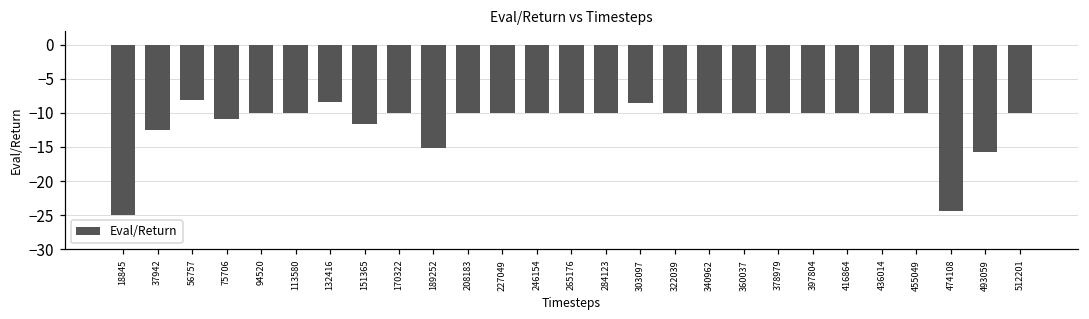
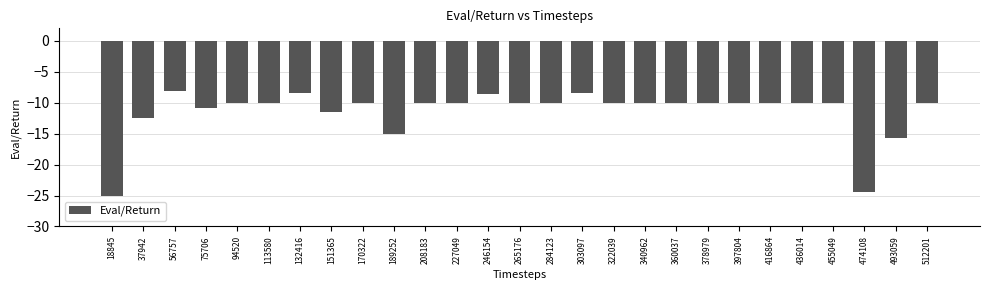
  {
    "18845": -25,
    "37942": -12,
    "56757": -8,
    "75706": -11,
    "94520": -10,
    "113580": -10,
    "132416": -8,
    "151365": -12,
    "170322": -10,
    "189252": -15,
    "208183": -10,
    "227049": -10,
-   "246154": -10,
+   "246154": -9,
    "265176": -10,
    "284123": -10,
    "303097": -8,
    "322039": -10,
    "340962": -10,
    "360037": -10,
    "378979": -10,
    "397804": -10,
    "416864": -10,
    "436014": -10,
    "455049": -10,
    "474108": -24,
    "493059": -16,
    "512201": -10
  }
